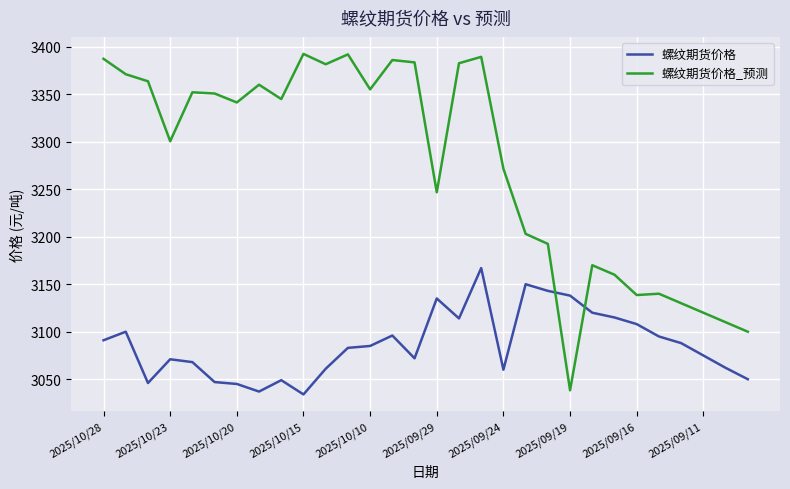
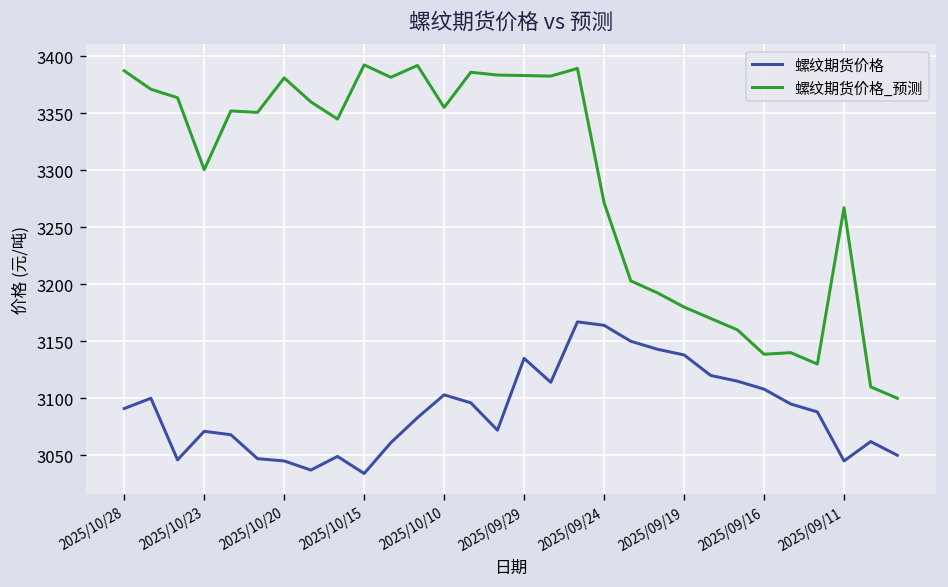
  {
    "螺纹期货价格": {
      "2025/10/28": 3090,
      "2025/10/23": 3070,
      "2025/10/20": 3050,
      "2025/10/15": 3030,
-     "2025/10/10": 3090,
+     "2025/10/10": 3100,
      "2025/09/29": 3140,
-     "2025/09/24": 3060,
+     "2025/09/24": 3160,
      "2025/09/19": 3140,
      "2025/09/16": 3110,
-     "2025/09/11": 3080
+     "2025/09/11": 3050
    },
    "螺纹期货价格_预测": {
      "2025/10/28": 3390,
      "2025/10/23": 3300,
-     "2025/10/20": 3340,
+     "2025/10/20": 3380,
      "2025/10/15": 3390,
      "2025/10/10": 3360,
-     "2025/09/29": 3250,
+     "2025/09/29": 3380,
      "2025/09/24": 3270,
-     "2025/09/19": 3040,
+     "2025/09/19": 3180,
      "2025/09/16": 3140,
-     "2025/09/11": 3120
+     "2025/09/11": 3270
    }
  }
